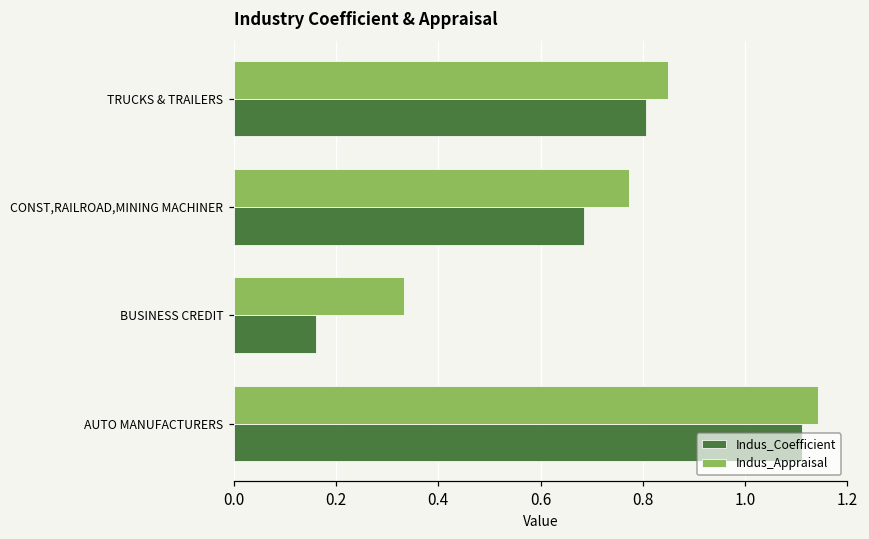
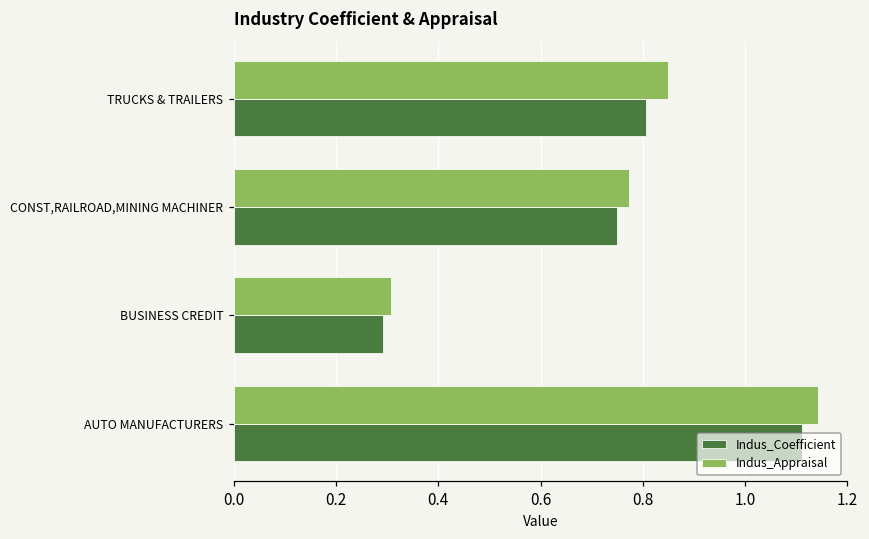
  {
    "Indus_Coefficient": {
      "TRUCKS & TRAILERS": 0.81,
-     "CONST,RAILROAD,MINING MACHINER": 0.68,
-     "BUSINESS CREDIT": 0.16
+     "CONST,RAILROAD,MINING MACHINER": 0.75,
+     "BUSINESS CREDIT": 0.29
    },
    "Indus_Appraisal": {
      "TRUCKS & TRAILERS": 0.85,
      "CONST,RAILROAD,MINING MACHINER": 0.77,
-     "BUSINESS CREDIT": 0.33,
+     "BUSINESS CREDIT": 0.31,
      "AUTO MANUFACTURERS": 1.14
    }
  }
